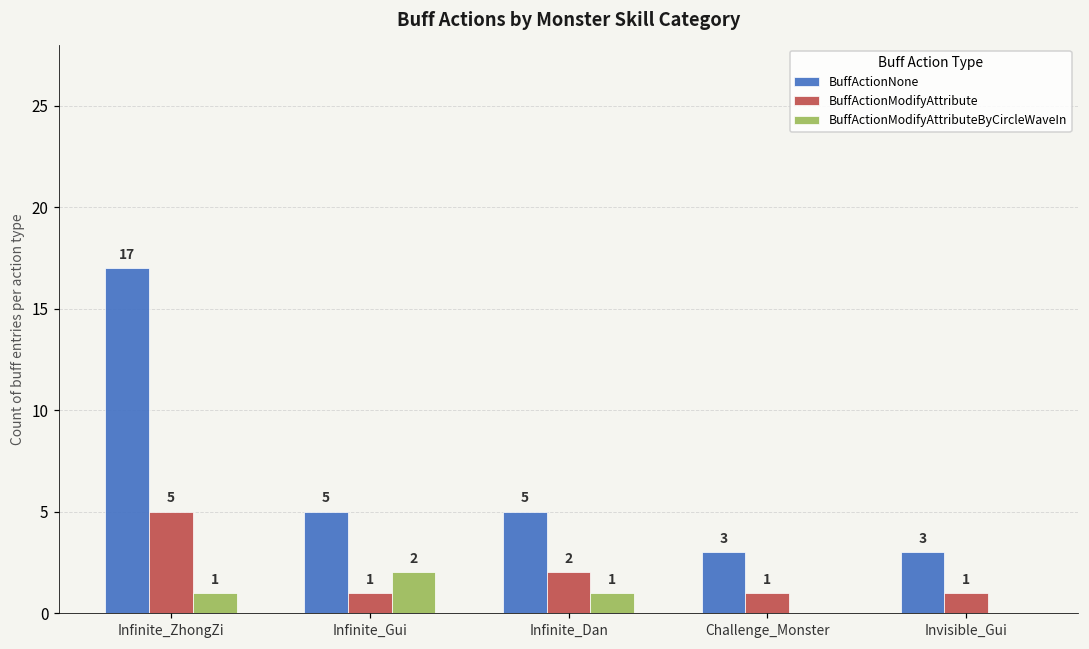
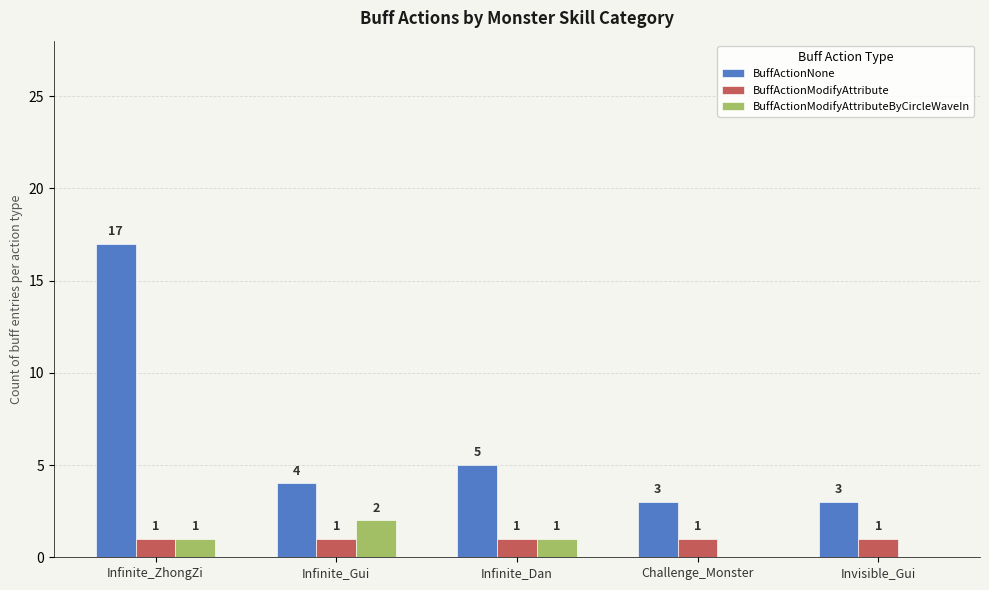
  {
    "BuffActionNone": {
      "Infinite_ZhongZi": 17,
-     "Infinite_Gui": 5,
+     "Infinite_Gui": 4,
      "Infinite_Dan": 5,
      "Challenge_Monster": 3,
      "Invisible_Gui": 3
    },
    "BuffActionModifyAttribute": {
-     "Infinite_ZhongZi": 5,
+     "Infinite_ZhongZi": 1,
      "Infinite_Gui": 1,
-     "Infinite_Dan": 2,
+     "Infinite_Dan": 1,
      "Challenge_Monster": 1,
      "Invisible_Gui": 1
    },
    "BuffActionModifyAttributeByCircleWaveIn": {
      "Infinite_ZhongZi": 1,
      "Infinite_Gui": 2,
      "Infinite_Dan": 1
    }
  }
